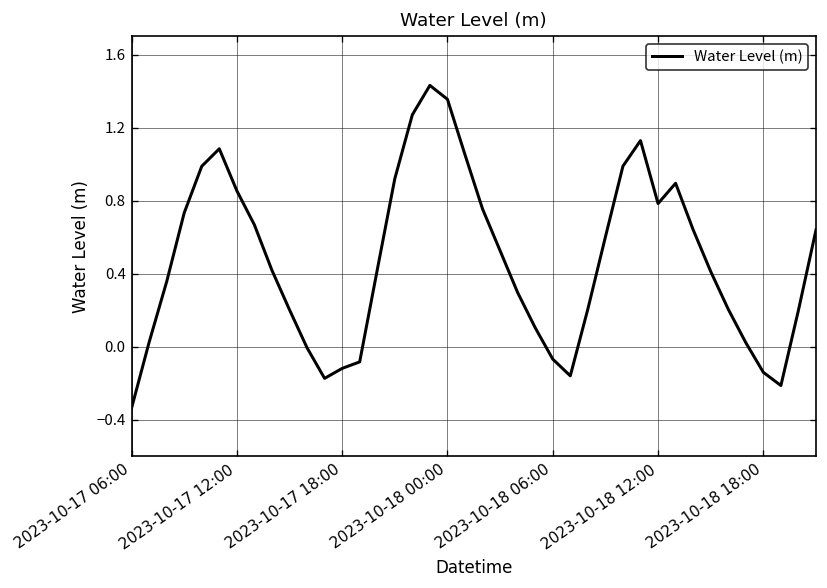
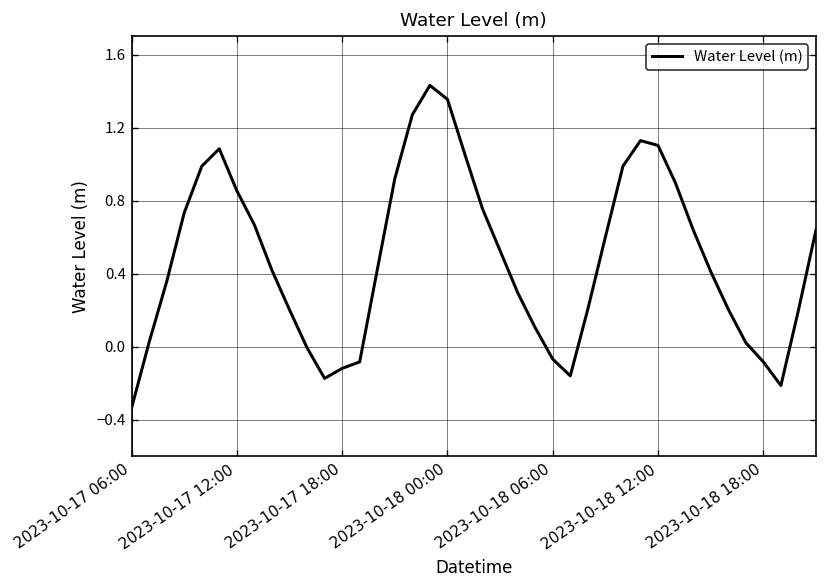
  {
    "2023-10-17 06:00": -0.34,
    "2023-10-17 12:00": 0.85,
    "2023-10-17 18:00": -0.12,
    "2023-10-18 00:00": 1.36,
    "2023-10-18 06:00": -0.07,
-   "2023-10-18 12:00": 0.78,
-   "2023-10-18 18:00": -0.14
+   "2023-10-18 12:00": 1.10,
+   "2023-10-18 18:00": -0.08
  }
